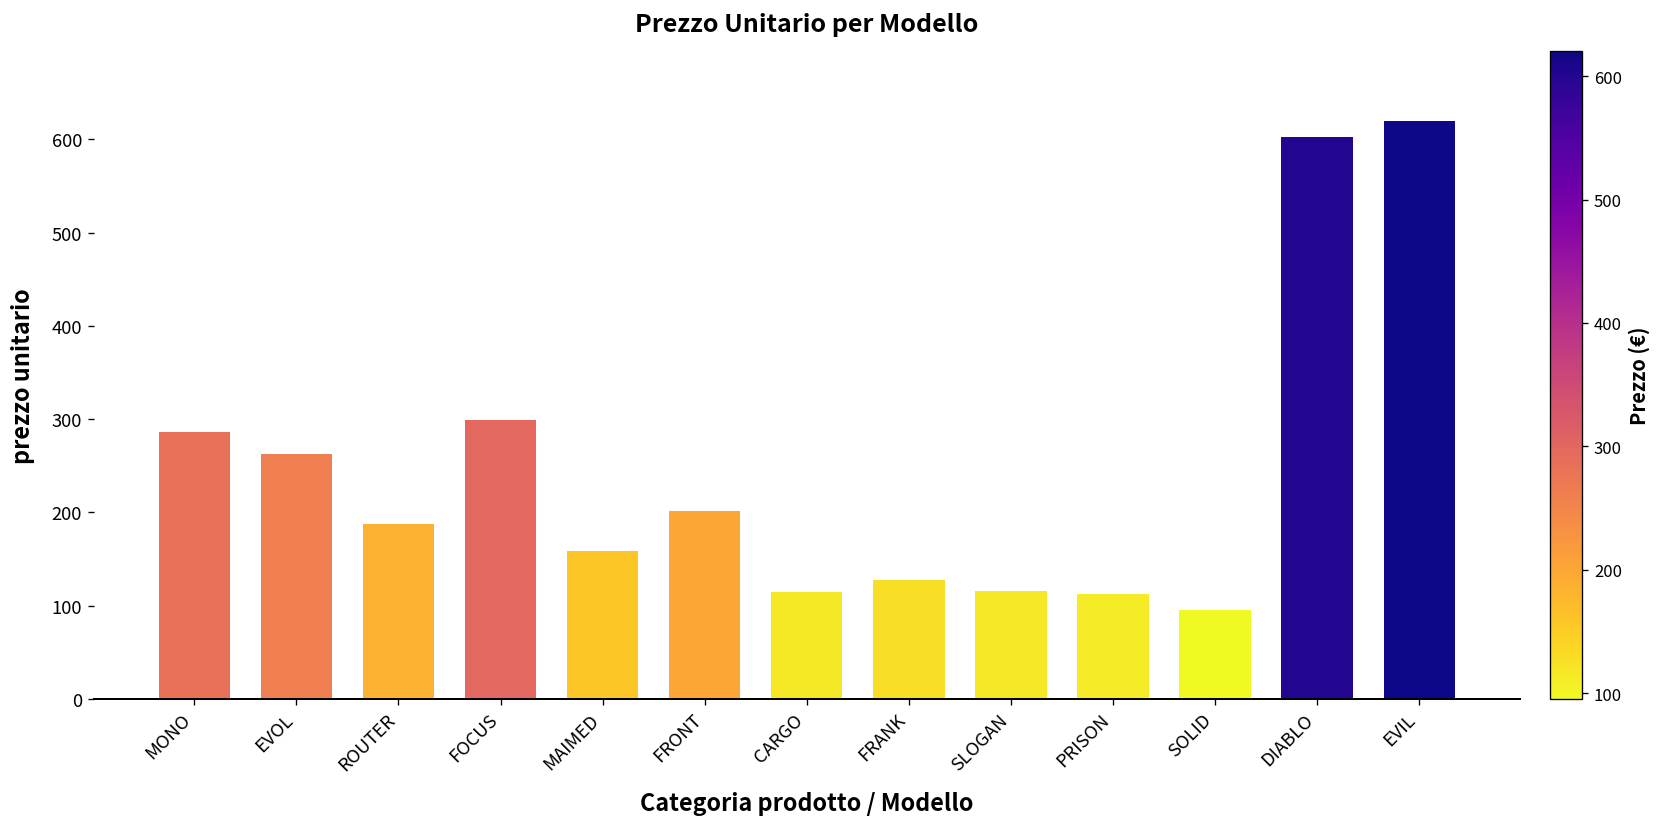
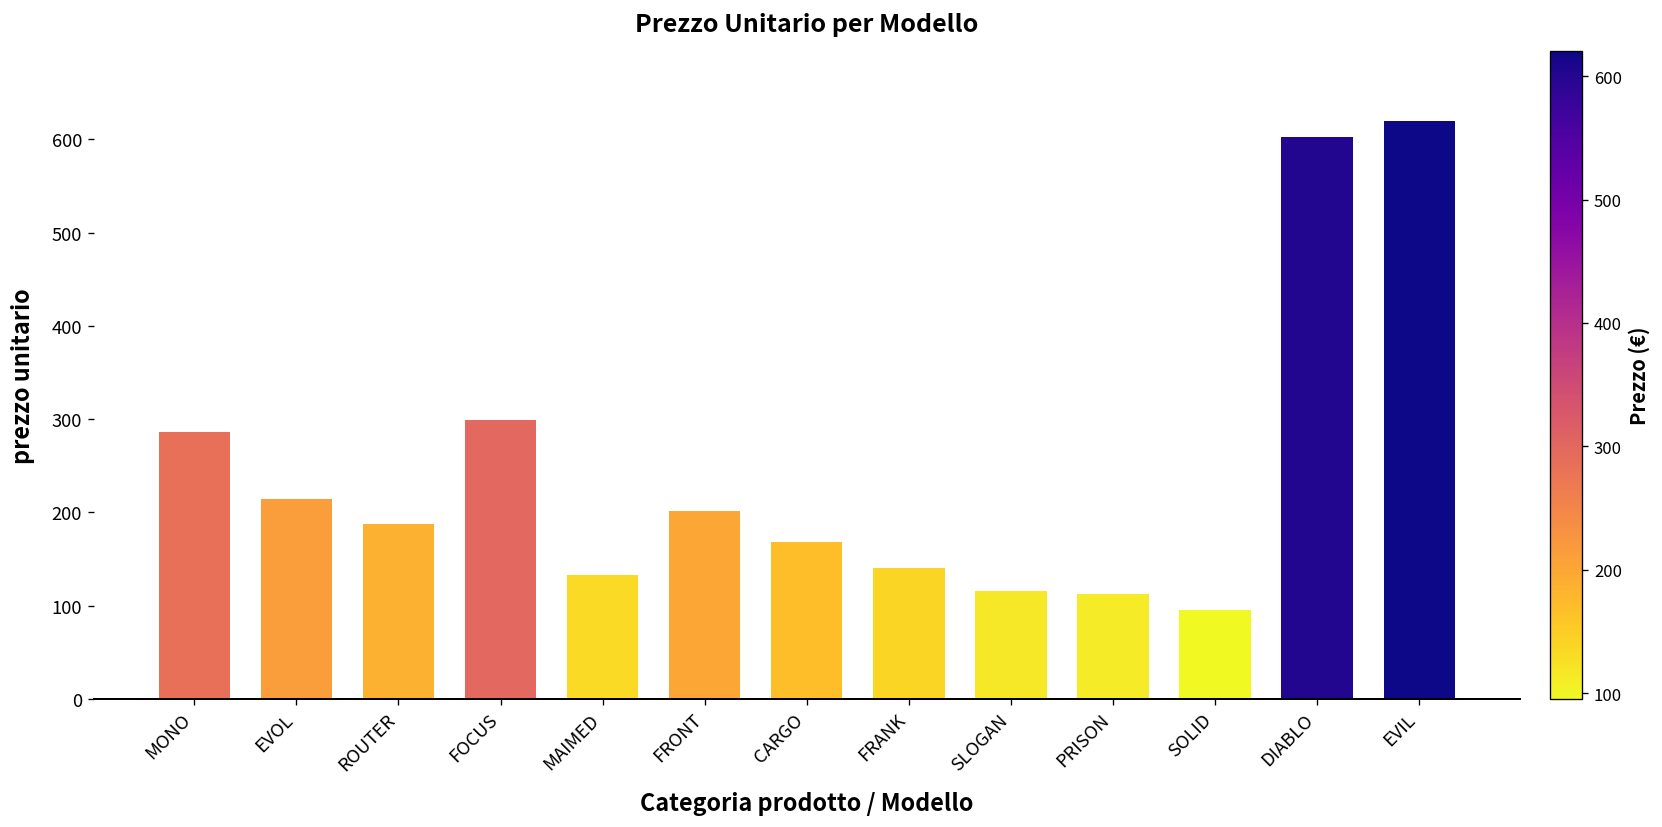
  {
    "MONO": 290,
-   "EVOL": 260,
+   "EVOL": 210,
    "ROUTER": 190,
    "FOCUS": 300,
-   "MAIMED": 160,
+   "MAIMED": 130,
    "FRONT": 200,
-   "CARGO": 110,
-   "FRANK": 130,
+   "CARGO": 170,
+   "FRANK": 140,
    "SLOGAN": 120,
    "PRISON": 110,
    "SOLID": 100,
    "DIABLO": 600,
    "EVIL": 620
  }
